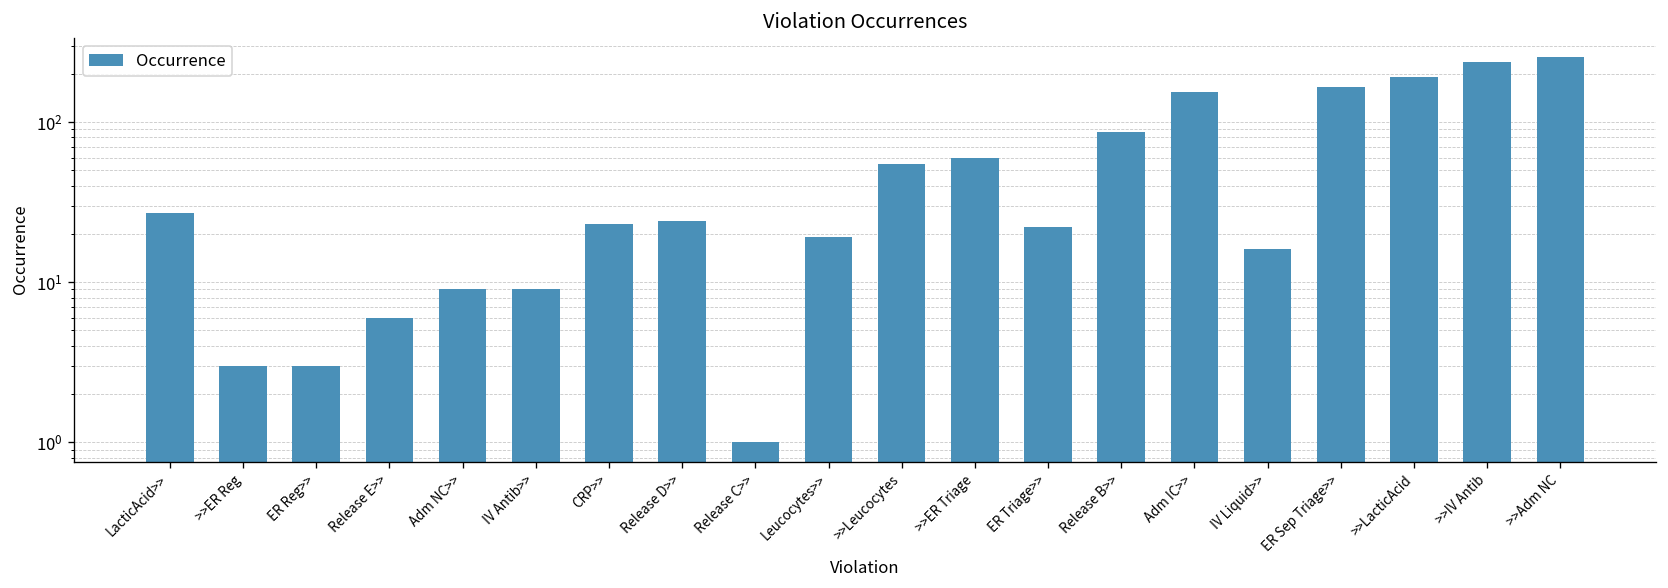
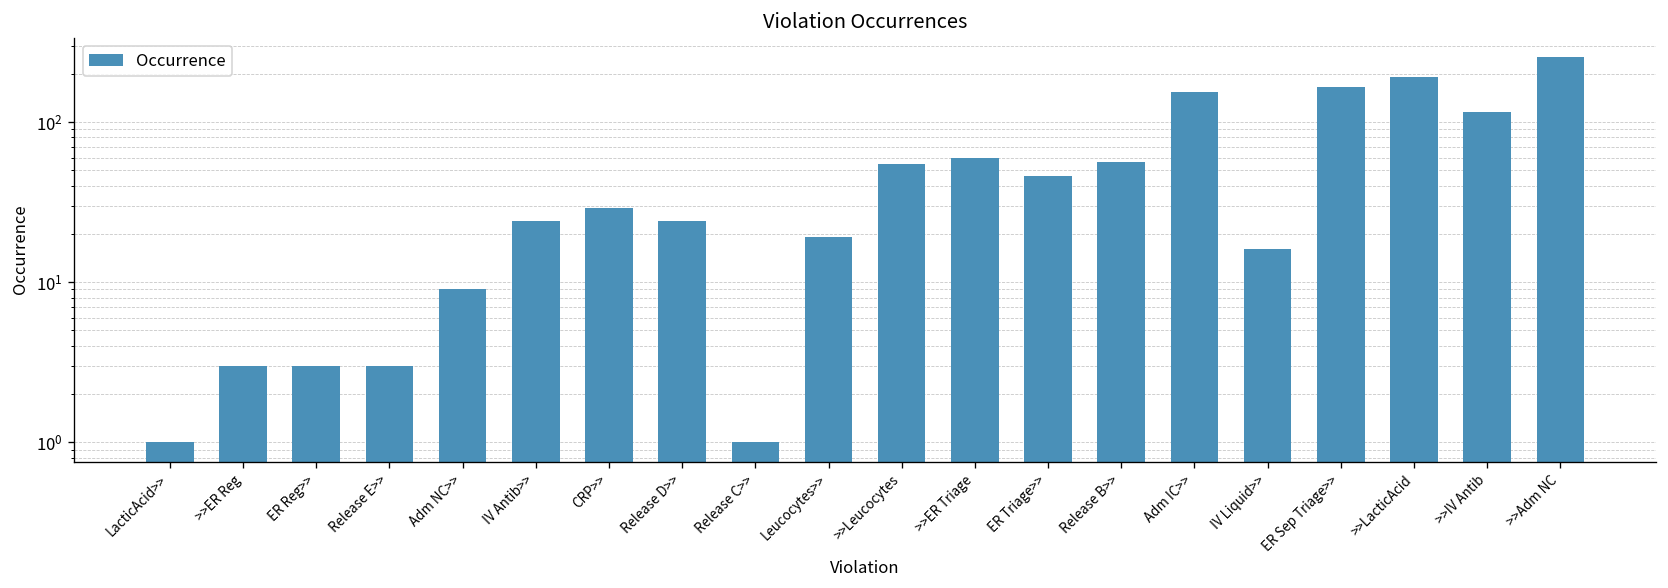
  {
-   "LacticAcid>>": 27,
+   "LacticAcid>>": 1,
    ">>ER Reg": 3,
    "ER Reg>>": 3,
-   "Release E>>": 6,
+   "Release E>>": 3,
    "Adm NC>>": 9,
-   "IV Antib>>": 9,
-   "CRP>>": 23,
+   "IV Antib>>": 24,
+   "CRP>>": 29,
    "Release D>>": 24,
    "Release C>>": 1,
    "Leucocytes>>": 19,
    ">>Leucocytes": 55,
    ">>ER Triage": 60,
-   "ER Triage>>": 22,
-   "Release B>>": 90,
+   "ER Triage>>": 46,
+   "Release B>>": 56,
    "Adm IC>>": 150,
    "IV Liquid>>": 16,
    "ER Sep Triage>>": 170,
    ">>LacticAcid": 190,
-   ">>IV Antib": 240,
+   ">>IV Antib": 120,
    ">>Adm NC": 260
  }
